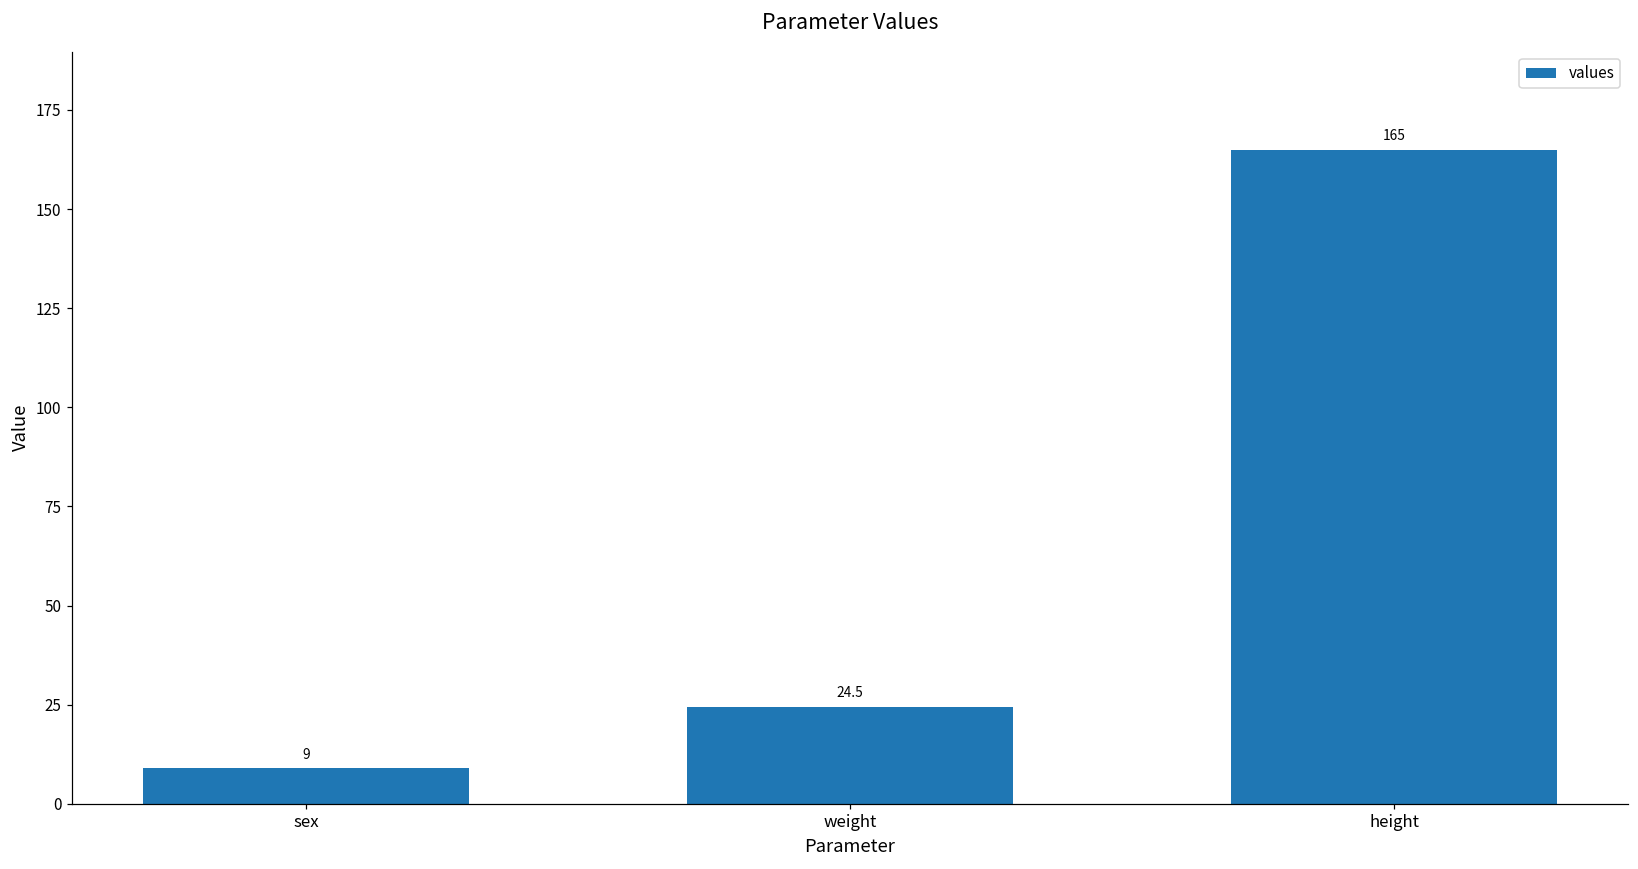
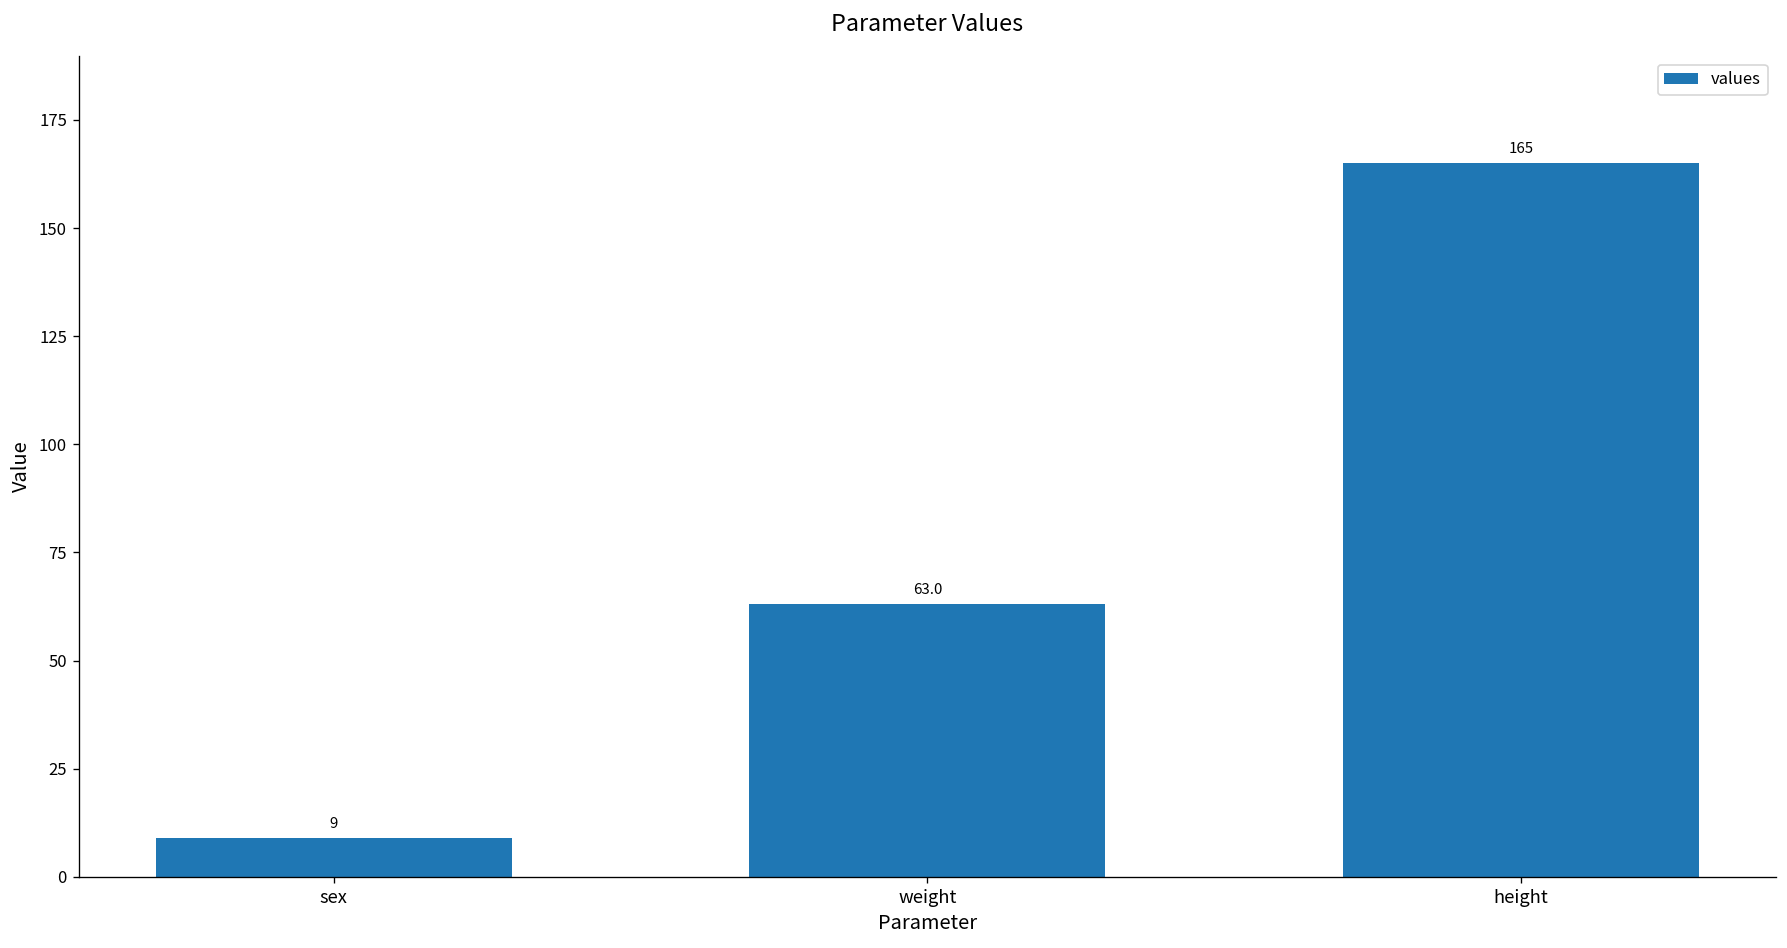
  {
    "sex": 9,
-   "weight": 24.5,
+   "weight": 63.0,
    "height": 165
  }
